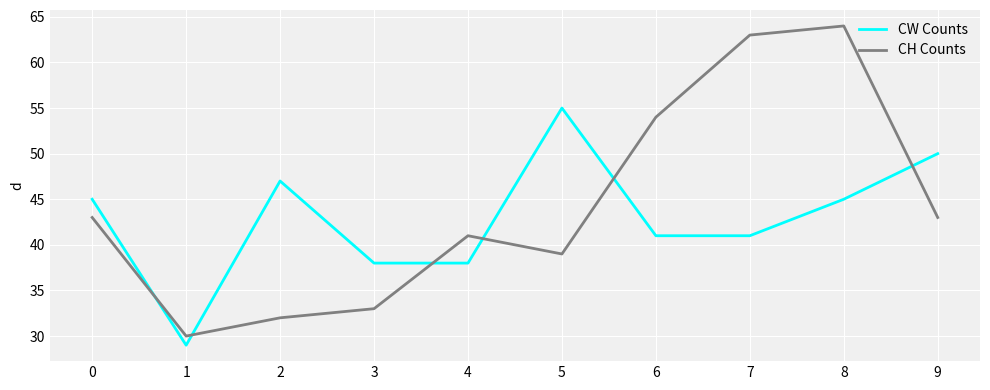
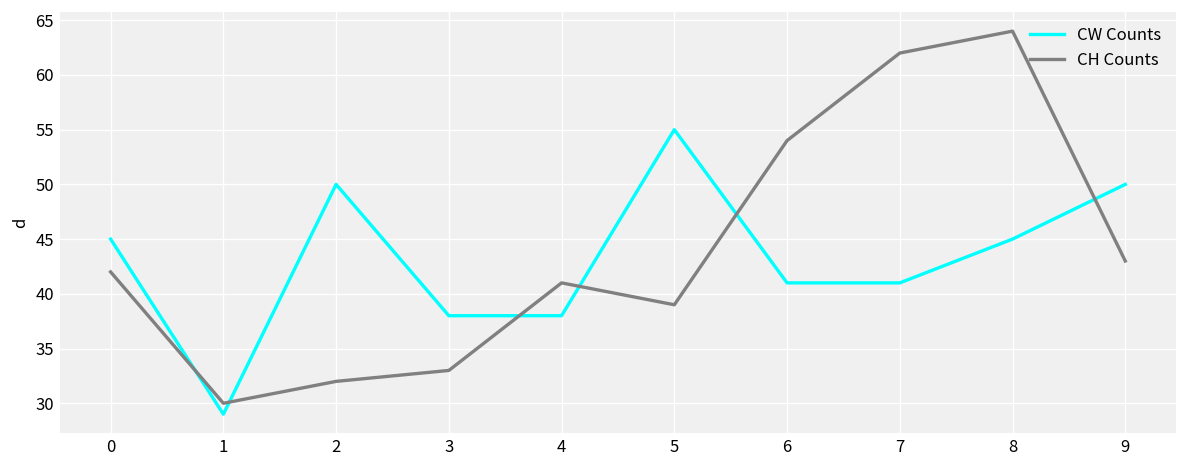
  {
    "CW Counts": {
      "0": 45,
      "1": 29,
-     "2": 47,
+     "2": 50,
      "3": 38,
      "4": 38,
      "5": 55,
      "6": 41,
      "7": 41,
      "8": 45,
      "9": 50
    },
    "CH Counts": {
-     "0": 43,
+     "0": 42,
      "1": 30,
      "2": 32,
      "3": 33,
      "4": 41,
      "5": 39,
      "6": 54,
-     "7": 63,
+     "7": 62,
      "8": 64,
      "9": 43
    }
  }
